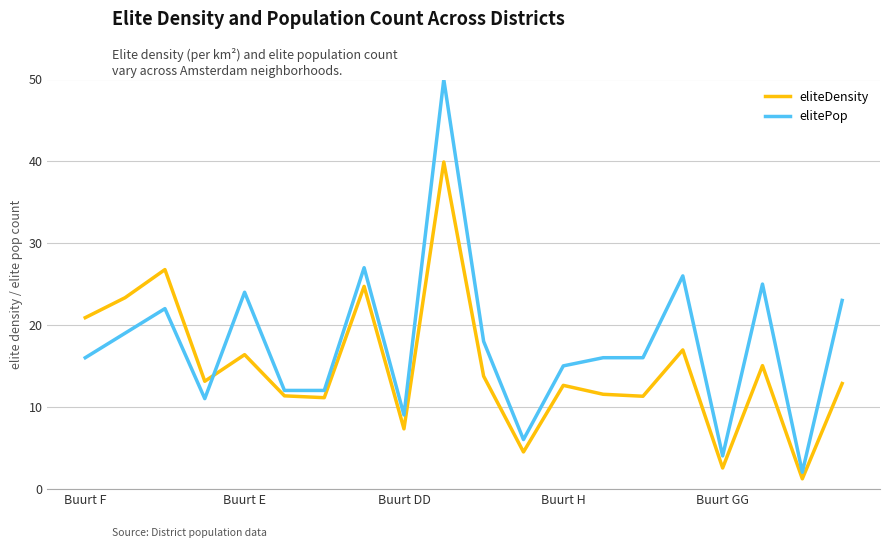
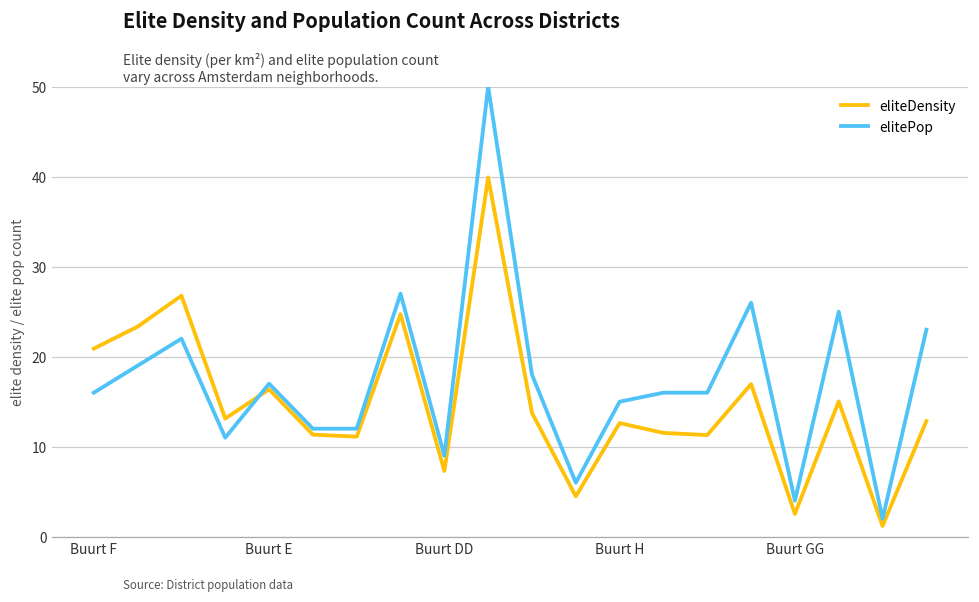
  {
    "eliteDensity": {
      "Buurt E": 16
    },
    "elitePop": {
-     "Buurt E": 24
+     "Buurt E": 17
    }
  }
